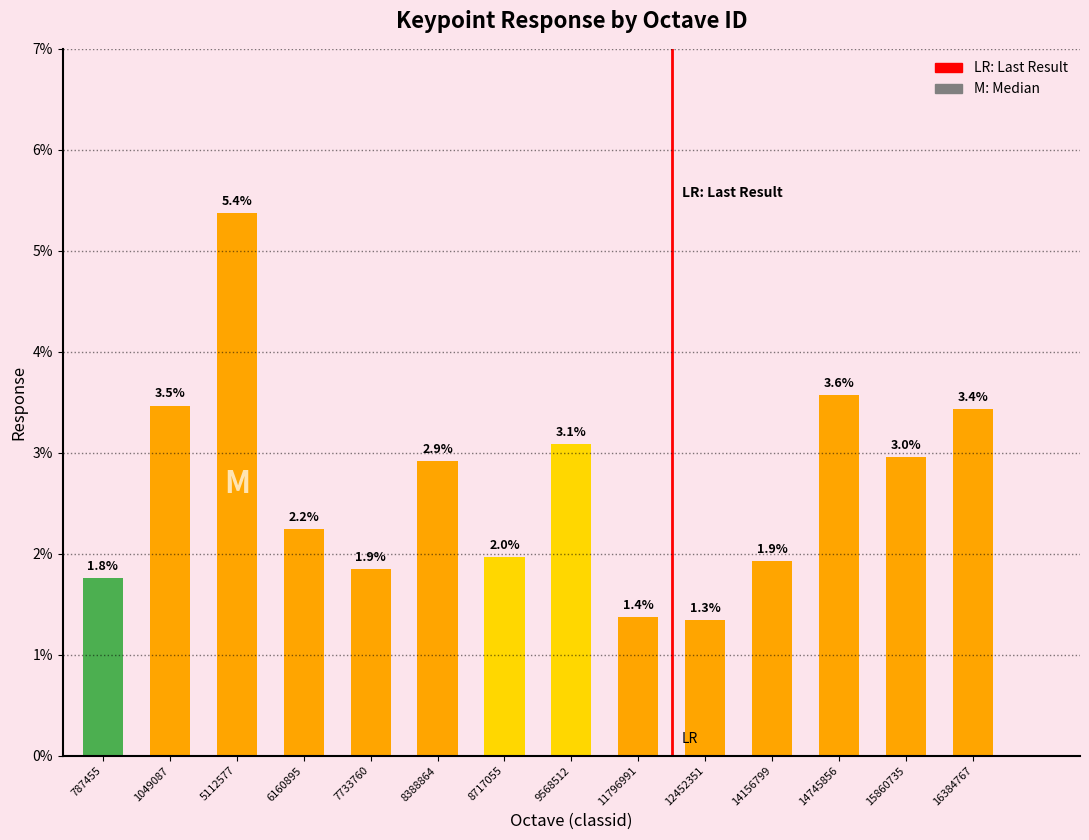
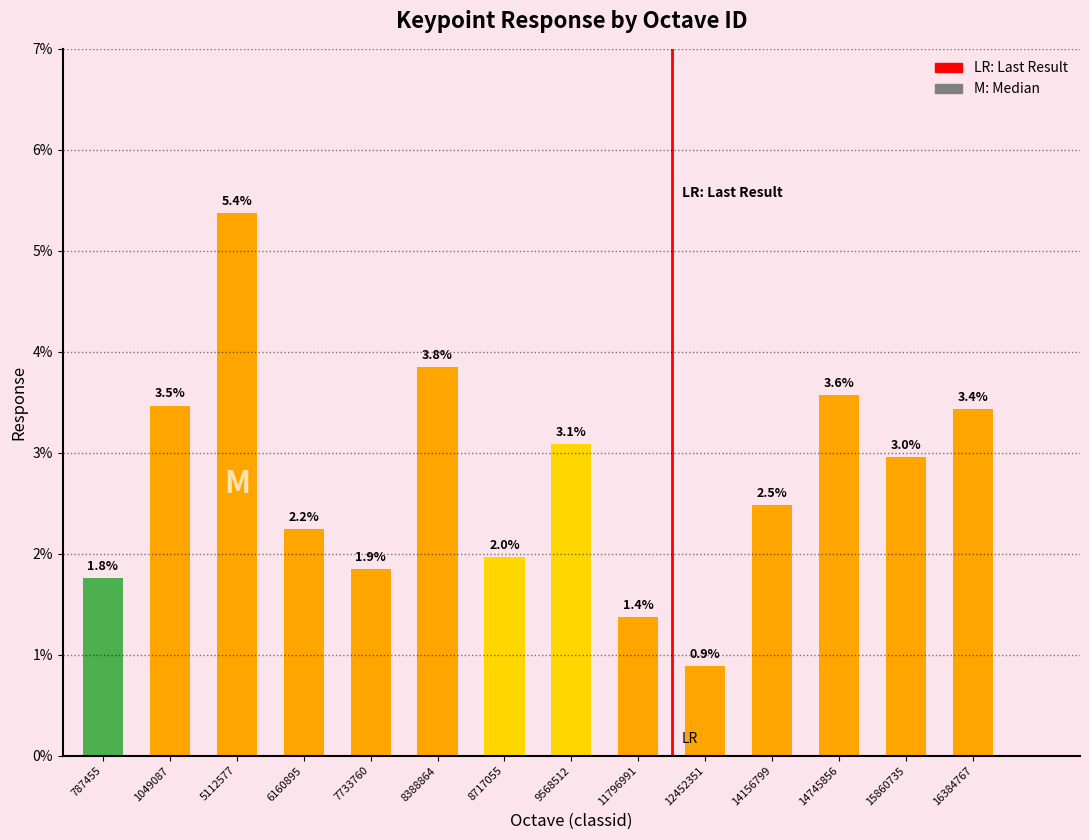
  {
    "787455": "1.8%",
    "1049087": "3.5%",
    "5112577": "5.4%",
    "6160895": "2.2%",
    "7733760": "1.9%",
-   "8388864": "2.9%",
+   "8388864": "3.8%",
    "8717055": "2.0%",
    "9568512": "3.1%",
    "11796991": "1.4%",
-   "12452351": "1.3%",
-   "14156799": "1.9%",
+   "12452351": "0.9%",
+   "14156799": "2.5%",
    "14745856": "3.6%",
    "15860735": "3.0%",
    "16384767": "3.4%"
  }
